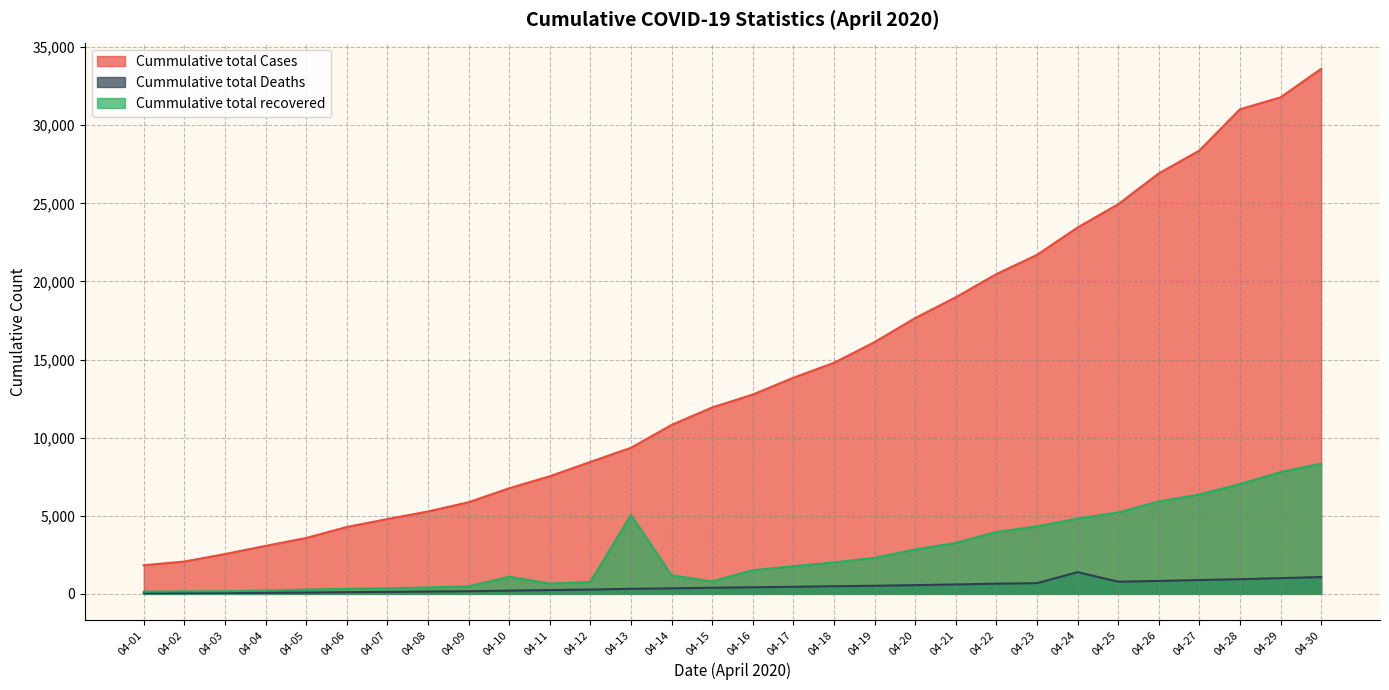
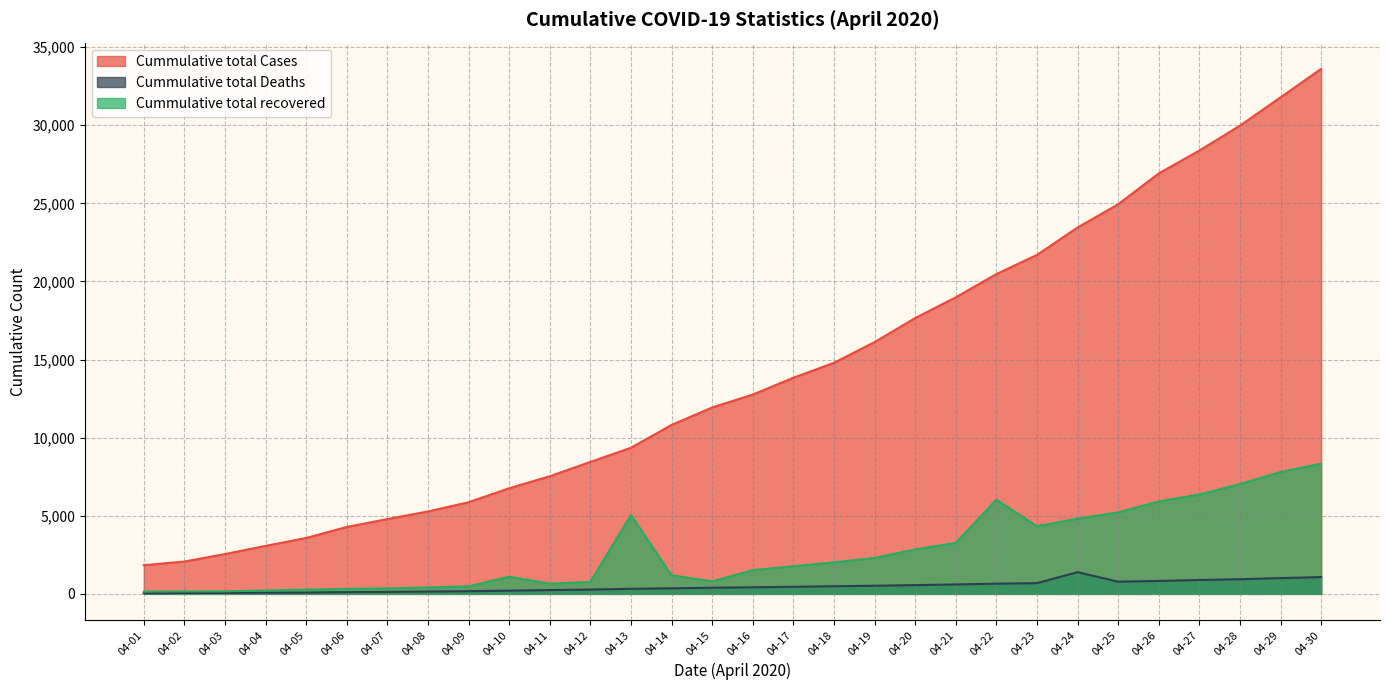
  {
    "Cummulative total Cases": {
      "04-01": "1,800",
      "04-02": "2,100",
      "04-03": "2,500",
      "04-04": "3,100",
      "04-05": "3,600",
      "04-06": "4,300",
      "04-07": "4,800",
      "04-08": "5,300",
      "04-09": "5,900",
      "04-10": "6,800",
      "04-11": "7,500",
      "04-12": "8,400",
      "04-13": "9,400",
      "04-14": "10,800",
      "04-15": "11,900",
      "04-16": "12,800",
      "04-17": "13,800",
      "04-18": "14,800",
      "04-19": "16,100",
      "04-20": "17,700",
      "04-21": "19,000",
      "04-22": "20,500",
      "04-23": "21,700",
      "04-24": "23,500",
      "04-25": "24,900",
      "04-26": "26,900",
      "04-27": "28,400",
-     "04-28": "31,000",
+     "04-28": "30,000",
      "04-29": "31,800",
      "04-30": "33,600"
    },
    "Cummulative total Deaths": {
      "04-05": "100",
      "04-06": "100",
      "04-07": "100",
      "04-08": "100",
      "04-09": "200",
      "04-10": "200",
      "04-11": "200",
      "04-12": "300",
      "04-13": "300",
      "04-14": "400",
      "04-15": "400",
      "04-16": "400",
      "04-17": "500",
      "04-18": "500",
      "04-19": "500",
      "04-20": "600",
      "04-21": "600",
      "04-22": "700",
      "04-23": "700",
      "04-24": "1,400",
      "04-25": "800",
      "04-26": "800",
      "04-27": "900",
      "04-28": "900",
      "04-29": "1,000",
      "04-30": "1,100"
    },
    "Cummulative total recovered": {
      "04-05": "300",
      "04-06": "300",
      "04-07": "400",
      "04-08": "400",
      "04-09": "500",
      "04-10": "1,100",
      "04-11": "700",
      "04-12": "800",
      "04-13": "5,000",
      "04-14": "1,200",
      "04-15": "800",
      "04-16": "1,500",
      "04-17": "1,800",
      "04-18": "2,000",
      "04-19": "2,300",
      "04-20": "2,800",
      "04-21": "3,300",
-     "04-22": "4,000",
+     "04-22": "6,000",
      "04-23": "4,300",
      "04-24": "4,800",
      "04-25": "5,200",
      "04-26": "5,900",
      "04-27": "6,400",
      "04-28": "7,000",
      "04-29": "7,800",
      "04-30": "8,300"
    }
  }
